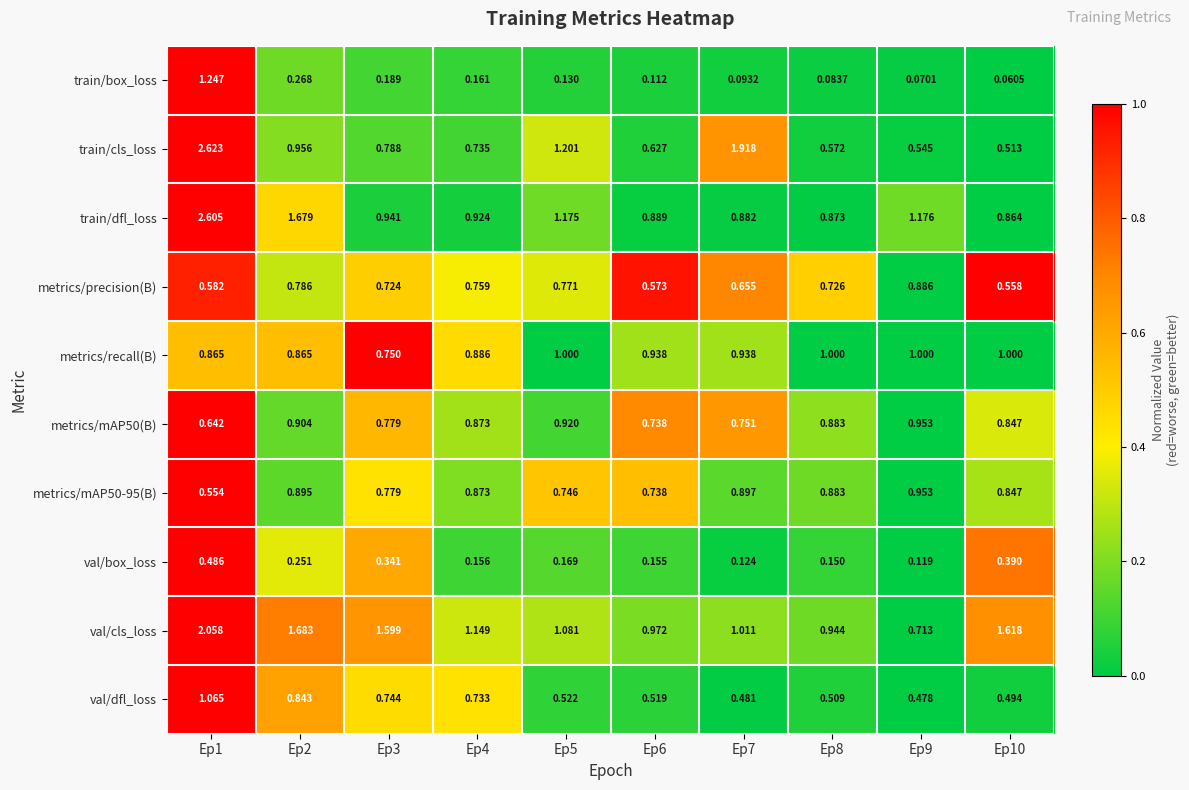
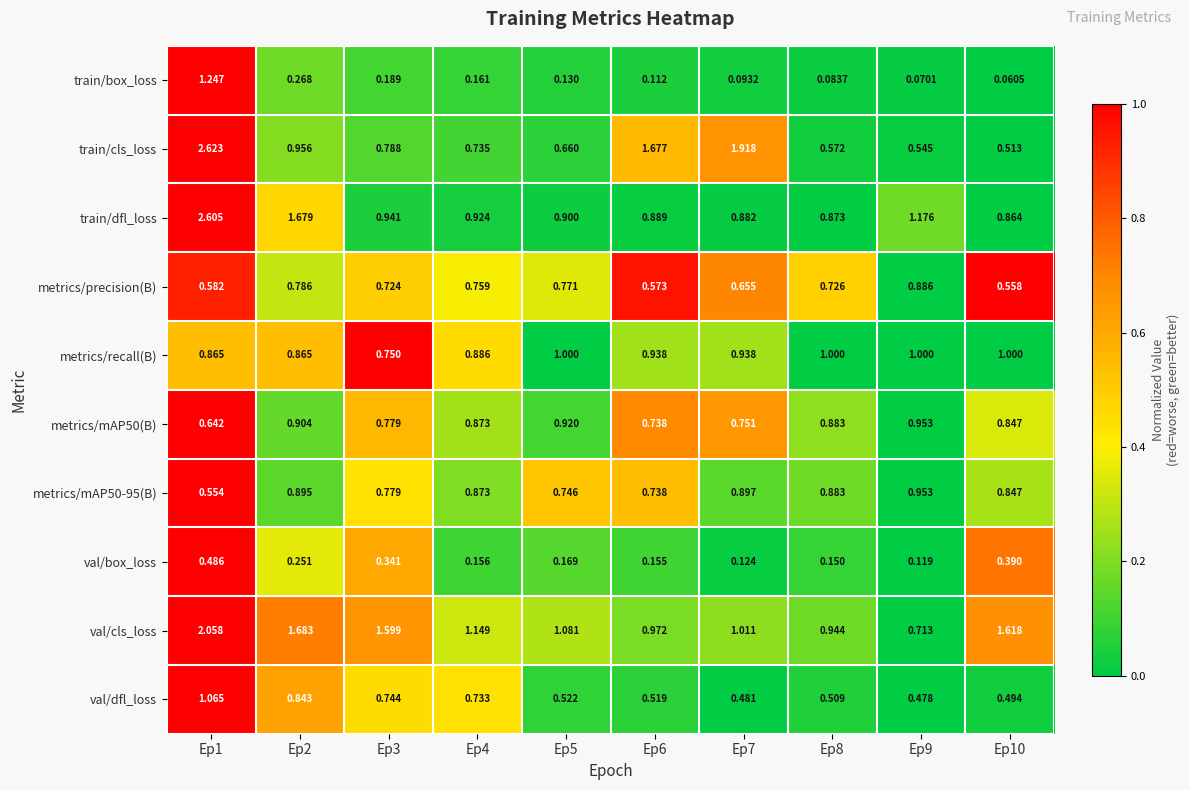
  {
    "train/box_loss": {
      "Ep1": 1.247,
      "Ep2": 0.268,
      "Ep3": 0.189,
      "Ep4": 0.161,
      "Ep5": 0.130,
      "Ep6": 0.112,
      "Ep7": 0.0932,
      "Ep8": 0.0837,
      "Ep9": 0.0701,
      "Ep10": 0.0605
    },
    "train/cls_loss": {
      "Ep1": 2.623,
      "Ep2": 0.956,
      "Ep3": 0.788,
      "Ep4": 0.735,
-     "Ep5": 1.201,
-     "Ep6": 0.627,
+     "Ep5": 0.660,
+     "Ep6": 1.677,
      "Ep7": 1.918,
      "Ep8": 0.572,
      "Ep9": 0.545,
      "Ep10": 0.513
    },
    "train/dfl_loss": {
      "Ep1": 2.605,
      "Ep2": 1.679,
      "Ep3": 0.941,
      "Ep4": 0.924,
-     "Ep5": 1.175,
+     "Ep5": 0.900,
      "Ep6": 0.889,
      "Ep7": 0.882,
      "Ep8": 0.873,
      "Ep9": 1.176,
      "Ep10": 0.864
    },
    "metrics/precision(B)": {
      "Ep1": 0.582,
      "Ep2": 0.786,
      "Ep3": 0.724,
      "Ep4": 0.759,
      "Ep5": 0.771,
      "Ep6": 0.573,
      "Ep7": 0.655,
      "Ep8": 0.726,
      "Ep9": 0.886,
      "Ep10": 0.558
    },
    "metrics/recall(B)": {
      "Ep1": 0.865,
      "Ep2": 0.865,
      "Ep3": 0.750,
      "Ep4": 0.886,
      "Ep5": 1.000,
      "Ep6": 0.938,
      "Ep7": 0.938,
      "Ep8": 1.000,
      "Ep9": 1.000,
      "Ep10": 1.000
    },
    "metrics/mAP50(B)": {
      "Ep1": 0.642,
      "Ep2": 0.904,
      "Ep3": 0.779,
      "Ep4": 0.873,
      "Ep5": 0.920,
      "Ep6": 0.738,
      "Ep7": 0.751,
      "Ep8": 0.883,
      "Ep9": 0.953,
      "Ep10": 0.847
    },
    "metrics/mAP50-95(B)": {
      "Ep1": 0.554,
      "Ep2": 0.895,
      "Ep3": 0.779,
      "Ep4": 0.873,
      "Ep5": 0.746,
      "Ep6": 0.738,
      "Ep7": 0.897,
      "Ep8": 0.883,
      "Ep9": 0.953,
      "Ep10": 0.847
    },
    "val/box_loss": {
      "Ep1": 0.486,
      "Ep2": 0.251,
      "Ep3": 0.341,
      "Ep4": 0.156,
      "Ep5": 0.169,
      "Ep6": 0.155,
      "Ep7": 0.124,
      "Ep8": 0.150,
      "Ep9": 0.119,
      "Ep10": 0.390
    },
    "val/cls_loss": {
      "Ep1": 2.058,
      "Ep2": 1.683,
      "Ep3": 1.599,
      "Ep4": 1.149,
      "Ep5": 1.081,
      "Ep6": 0.972,
      "Ep7": 1.011,
      "Ep8": 0.944,
      "Ep9": 0.713,
      "Ep10": 1.618
    },
    "val/dfl_loss": {
      "Ep1": 1.065,
      "Ep2": 0.843,
      "Ep3": 0.744,
      "Ep4": 0.733,
      "Ep5": 0.522,
      "Ep6": 0.519,
      "Ep7": 0.481,
      "Ep8": 0.509,
      "Ep9": 0.478,
      "Ep10": 0.494
    }
  }
